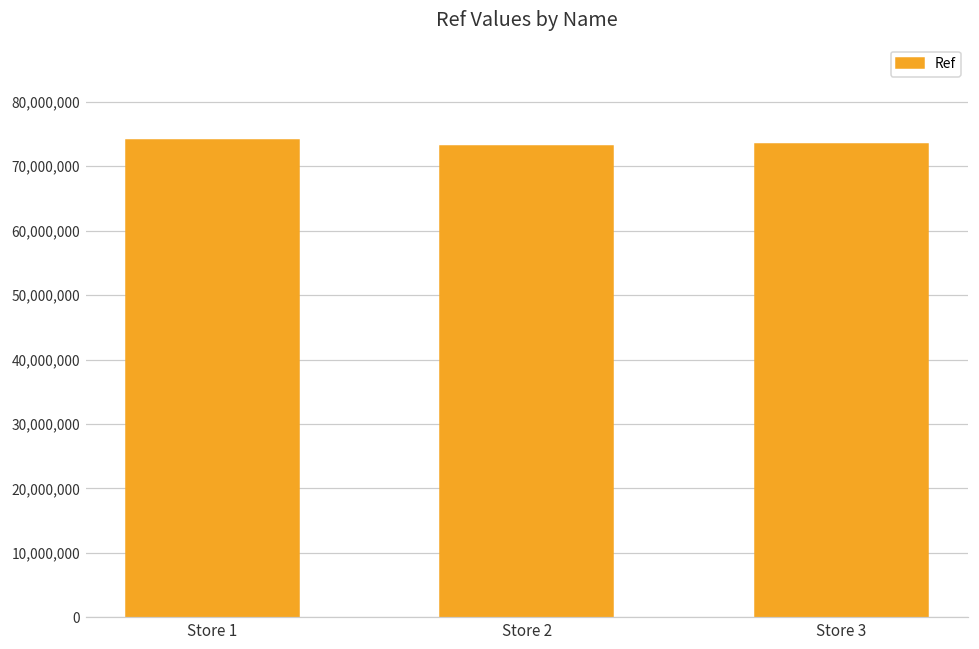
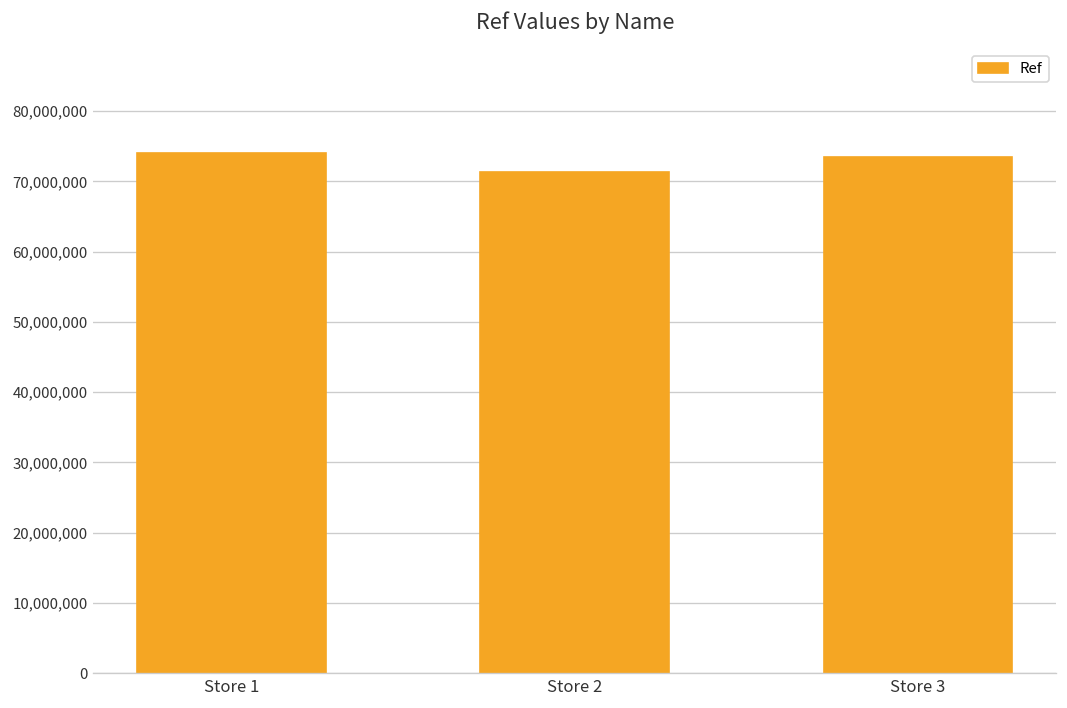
  {
    "Store 1": "74,000,000",
-   "Store 2": "73,000,000",
+   "Store 2": "71,000,000",
    "Store 3": "73,000,000"
  }
